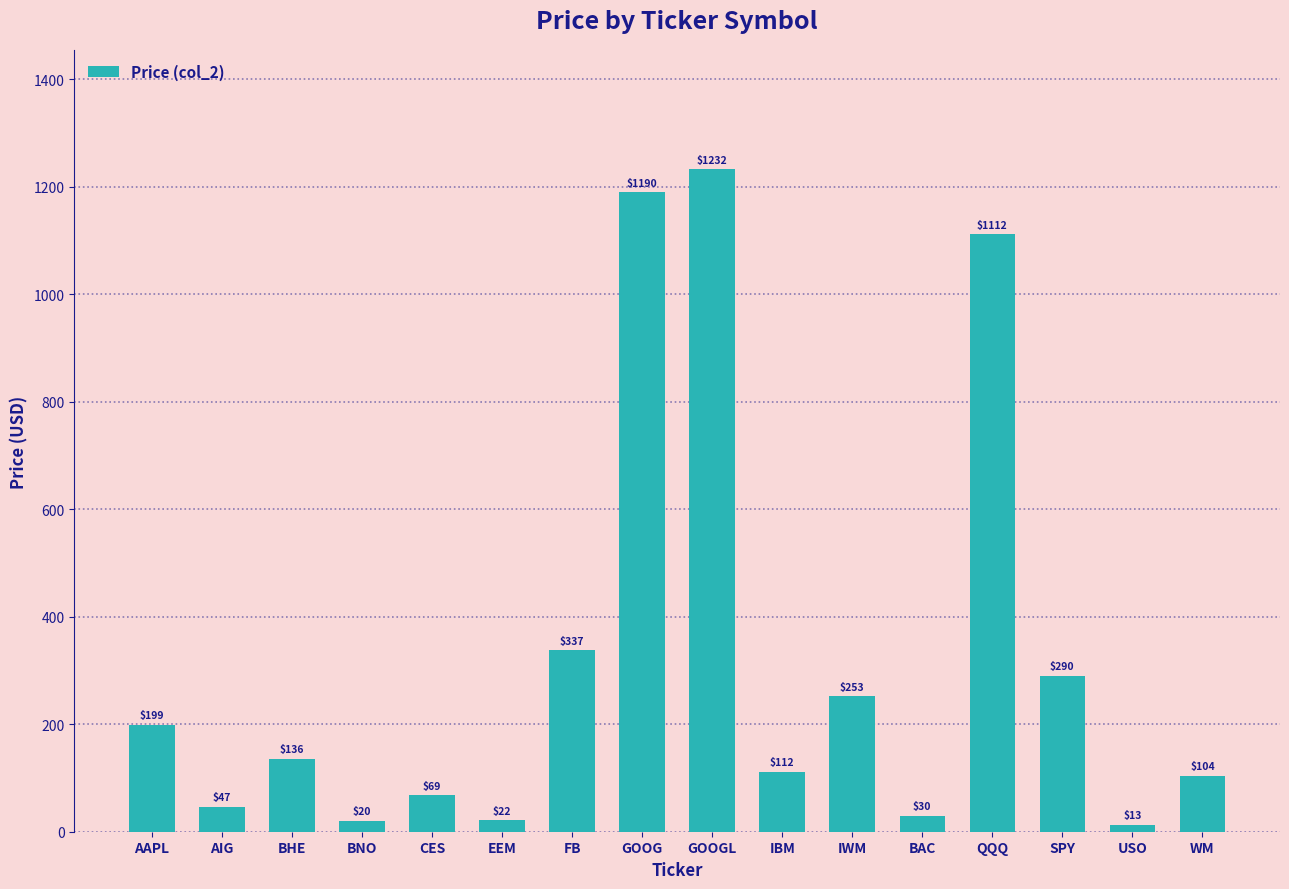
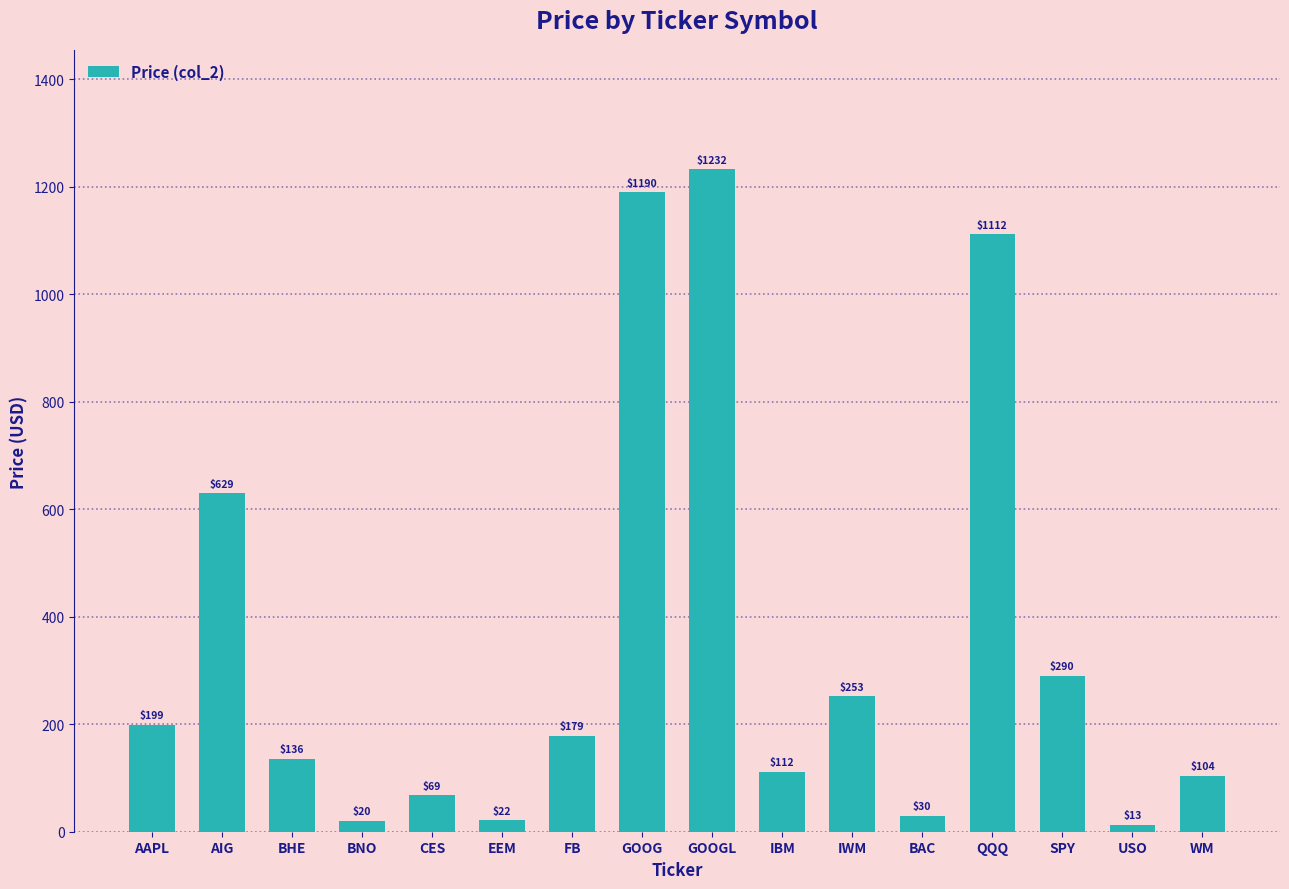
  {
    "AAPL": "$199",
-   "AIG": "$47",
+   "AIG": "$629",
    "BHE": "$136",
    "BNO": "$20",
    "CES": "$69",
    "EEM": "$22",
-   "FB": "$337",
+   "FB": "$179",
    "GOOG": "$1190",
    "GOOGL": "$1232",
    "IBM": "$112",
    "IWM": "$253",
    "BAC": "$30",
    "QQQ": "$1112",
    "SPY": "$290",
    "USO": "$13",
    "WM": "$104"
  }
